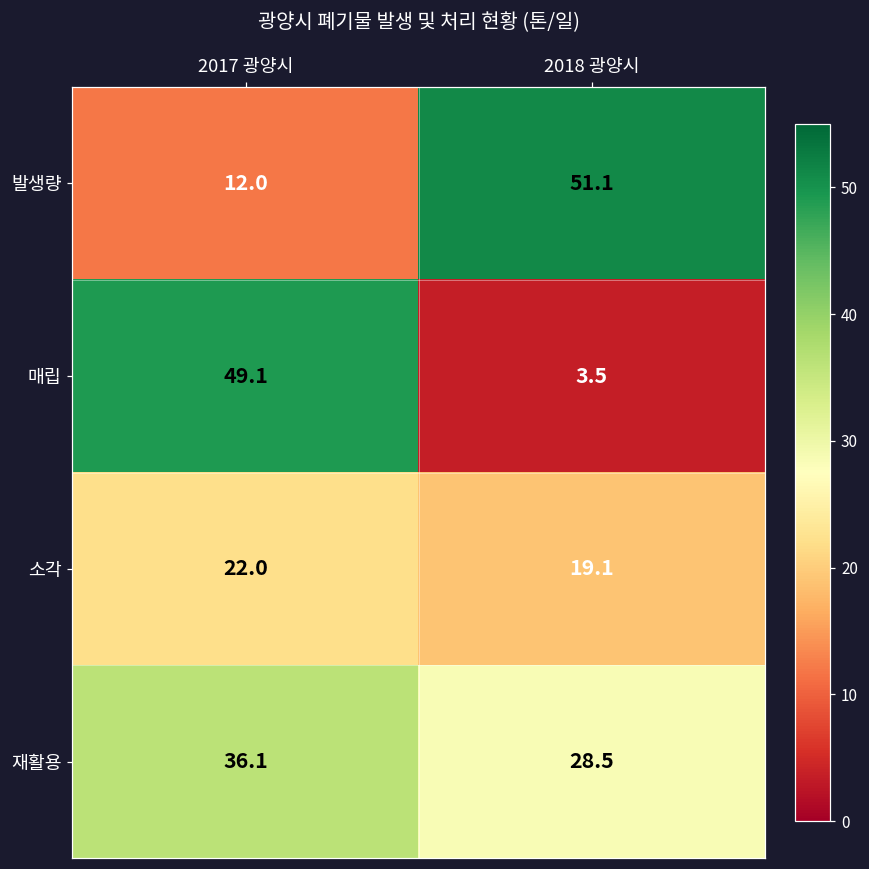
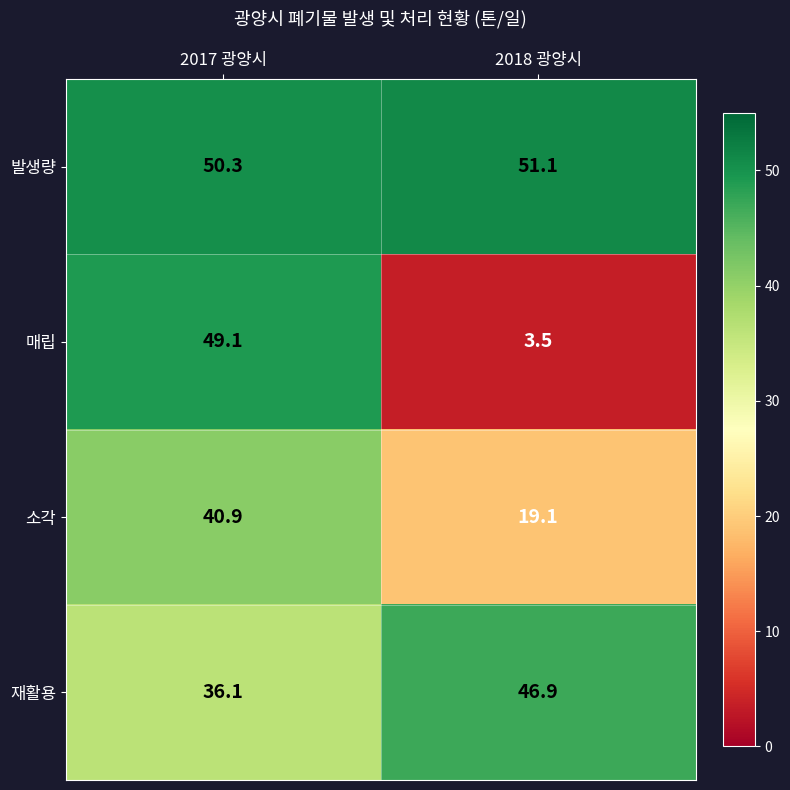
  {
    "발생량": {
-     "2017 광양시": 12.0,
+     "2017 광양시": 50.3,
      "2018 광양시": 51.1
    },
    "매립": {
      "2017 광양시": 49.1,
      "2018 광양시": 3.5
    },
    "소각": {
-     "2017 광양시": 22.0,
+     "2017 광양시": 40.9,
      "2018 광양시": 19.1
    },
    "재활용": {
      "2017 광양시": 36.1,
-     "2018 광양시": 28.5
+     "2018 광양시": 46.9
    }
  }
